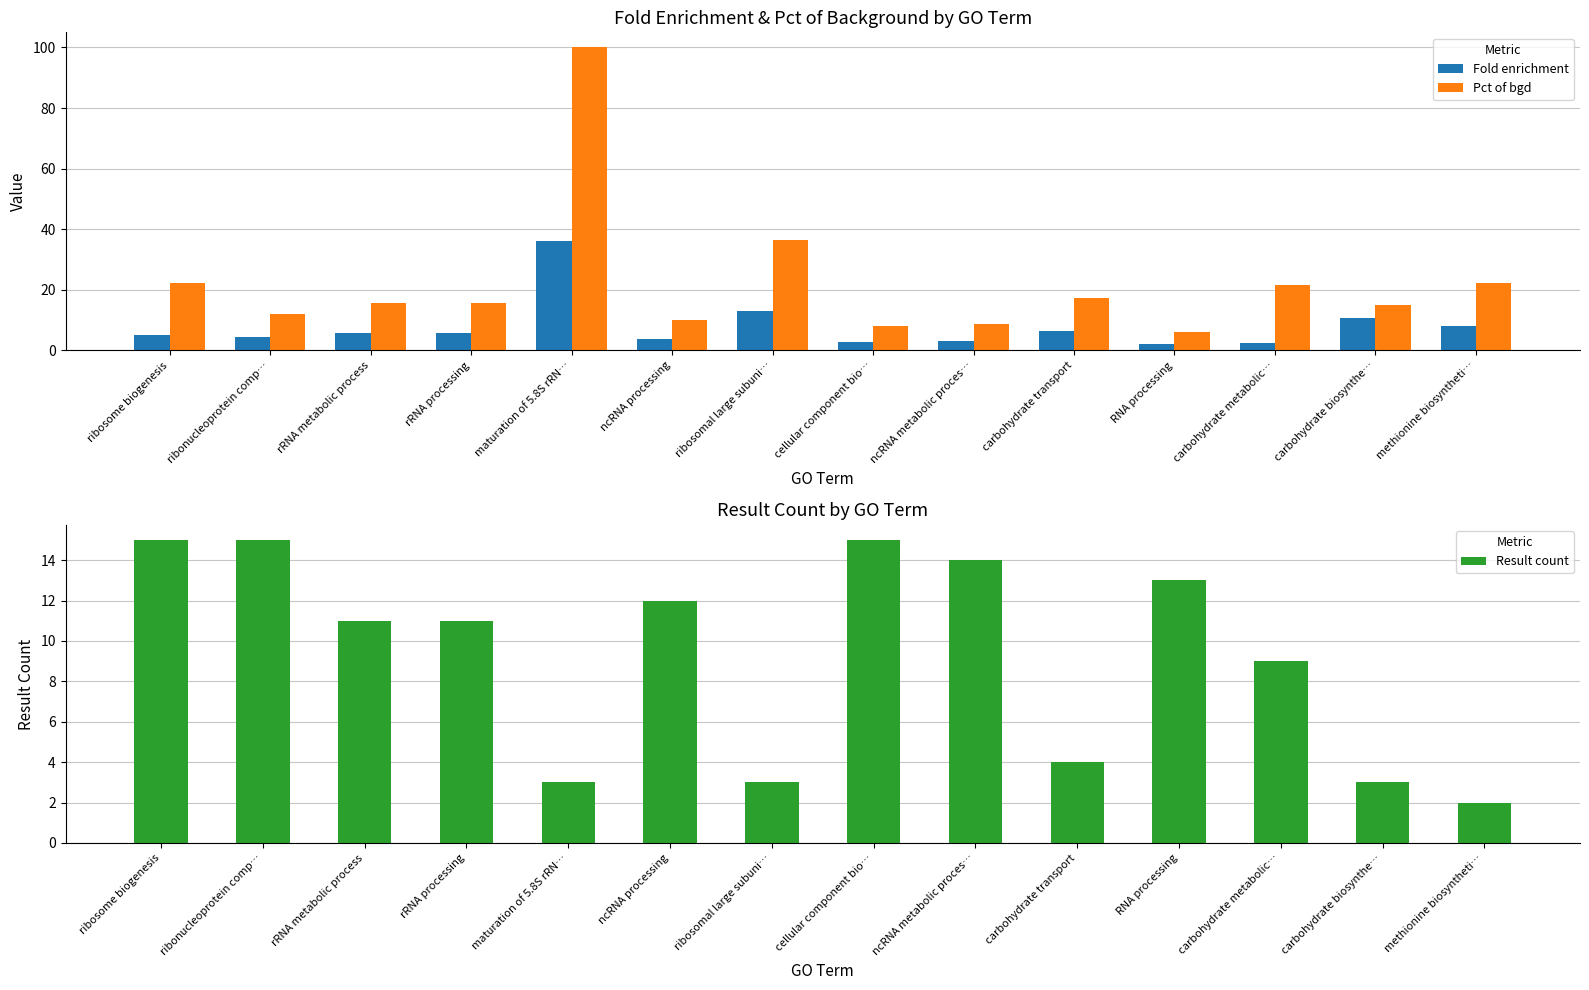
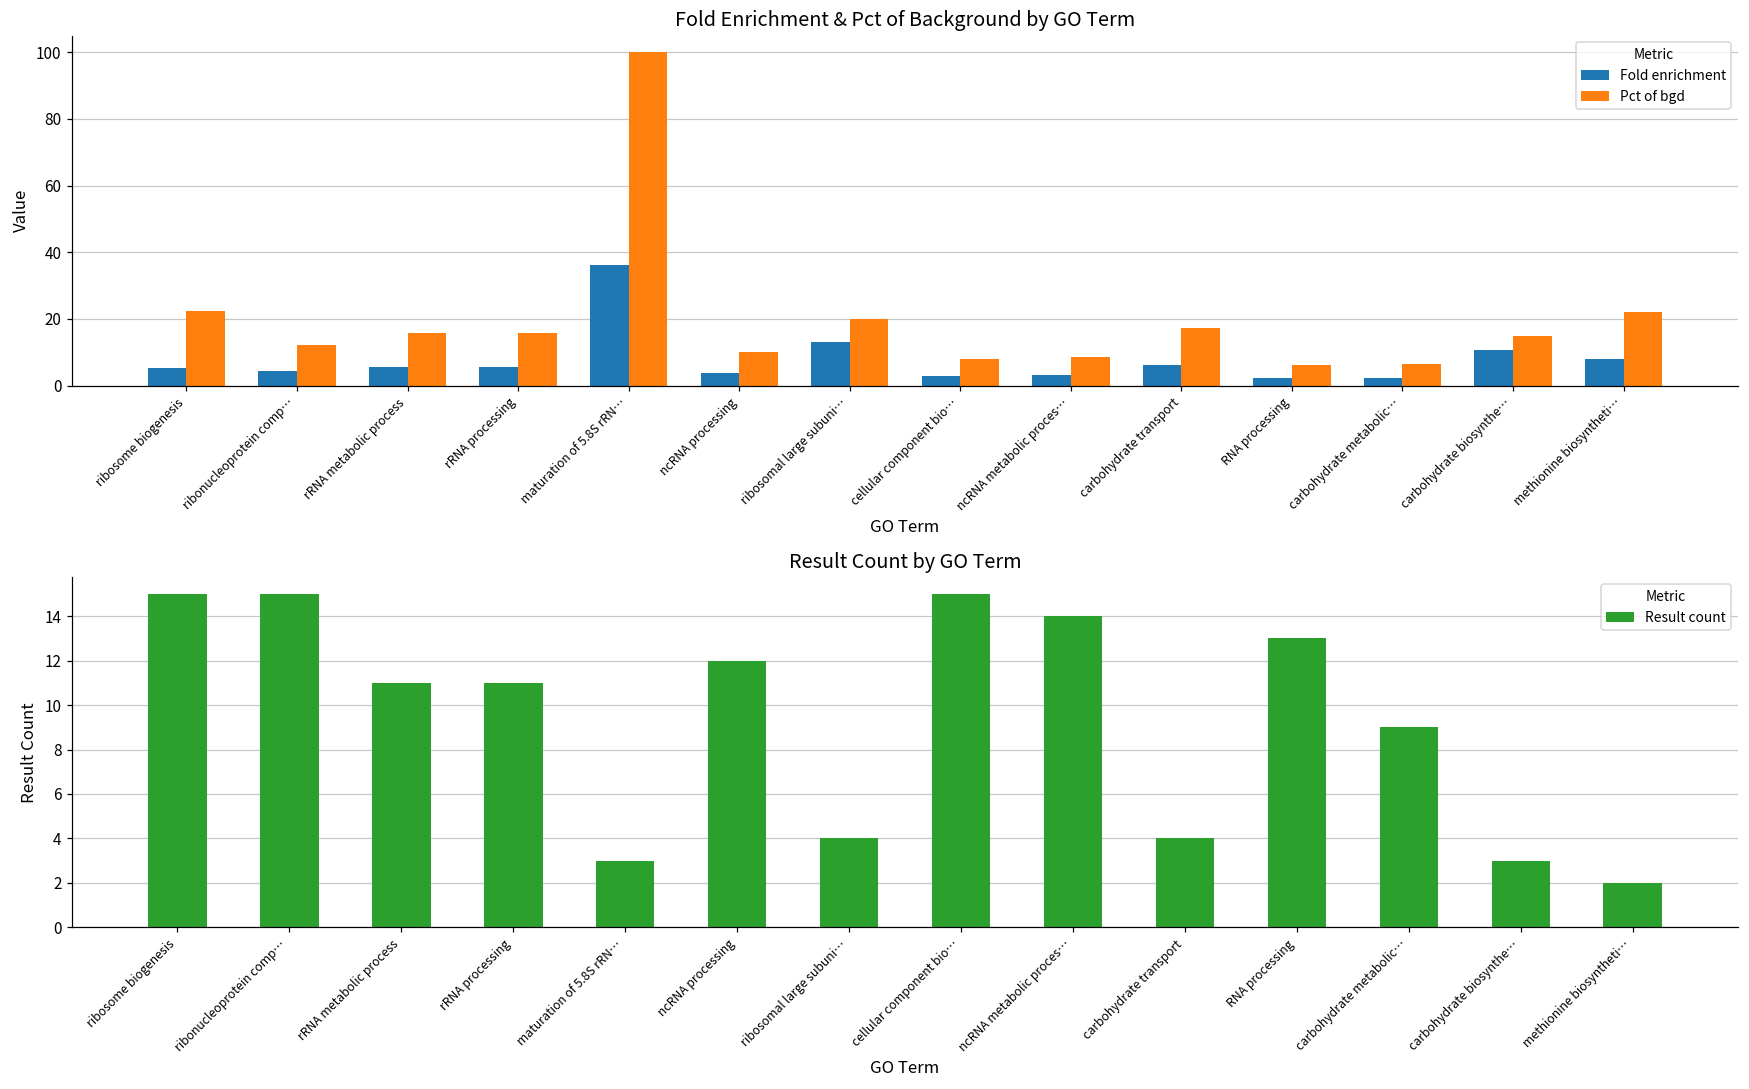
  {
    "Fold Enrichment & Pct of Background by GO Term": {
      "Fold enrichment": {
        "ribosome biogenesis": 5,
        "ribonucleoprotein comp…": 4,
        "rRNA metabolic process": 6,
        "rRNA processing": 6,
        "maturation of 5.8S rRN…": 36,
        "ncRNA processing": 4,
        "ribosomal large subuni…": 13,
        "cellular component bio…": 3,
        "ncRNA metabolic proces…": 3,
        "carbohydrate transport": 6,
        "RNA processing": 2,
        "carbohydrate metabolic…": 2,
        "carbohydrate biosynthe…": 11,
        "methionine biosyntheti…": 8
      },
      "Pct of bgd": {
        "ribosome biogenesis": 22,
        "ribonucleoprotein comp…": 12,
        "rRNA metabolic process": 16,
        "rRNA processing": 16,
        "maturation of 5.8S rRN…": 100,
        "ncRNA processing": 10,
-       "ribosomal large subuni…": 36,
+       "ribosomal large subuni…": 20,
        "cellular component bio…": 8,
        "ncRNA metabolic proces…": 9,
        "carbohydrate transport": 17,
        "RNA processing": 6,
-       "carbohydrate metabolic…": 22,
+       "carbohydrate metabolic…": 6,
        "carbohydrate biosynthe…": 15,
        "methionine biosyntheti…": 22
      }
    },
    "Result Count by GO Term": {
      "ribosome biogenesis": 15,
      "ribonucleoprotein comp…": 15,
      "rRNA metabolic process": 11,
      "rRNA processing": 11,
      "maturation of 5.8S rRN…": 3,
      "ncRNA processing": 12,
-     "ribosomal large subuni…": 3,
+     "ribosomal large subuni…": 4,
      "cellular component bio…": 15,
      "ncRNA metabolic proces…": 14,
      "carbohydrate transport": 4,
      "RNA processing": 13,
      "carbohydrate metabolic…": 9,
      "carbohydrate biosynthe…": 3,
      "methionine biosyntheti…": 2
    }
  }
